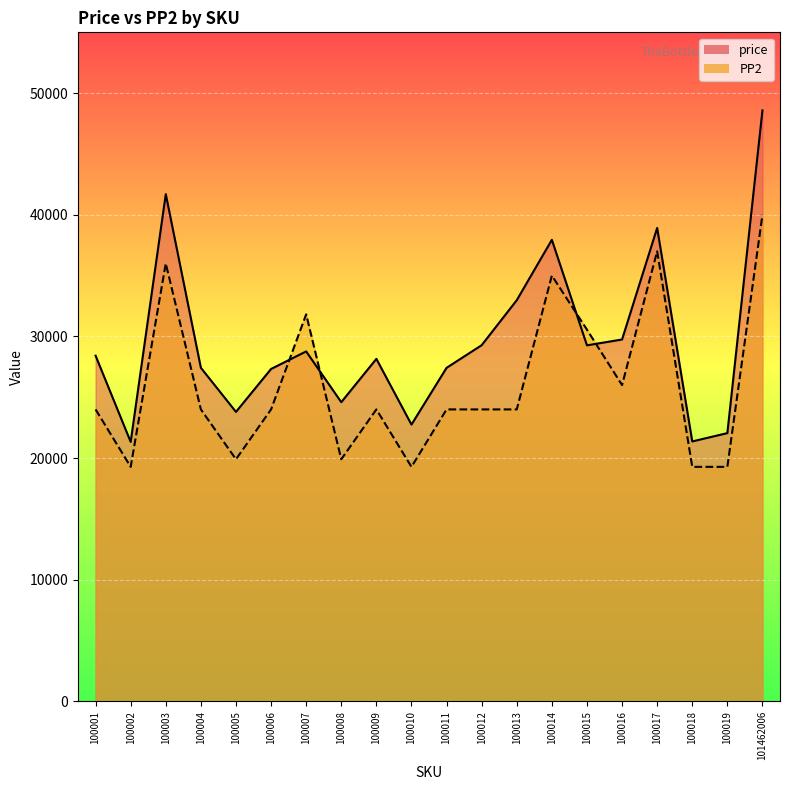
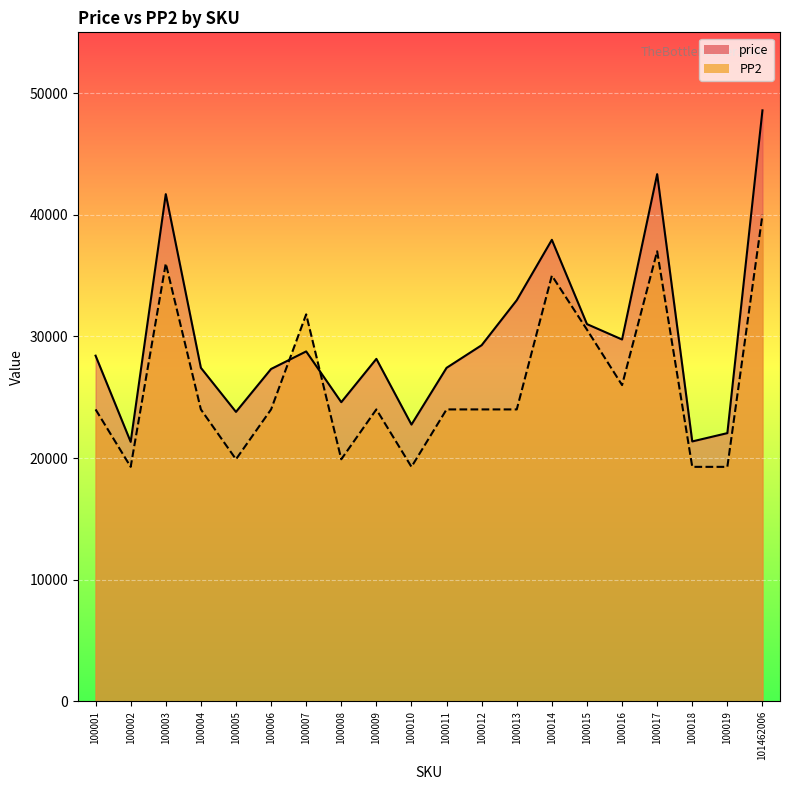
  {
    "price": {
      "100001": 28400,
      "100002": 21300,
      "100003": 41700,
      "100004": 27400,
      "100005": 23800,
      "100006": 27300,
      "100007": 28800,
      "100008": 24600,
      "100009": 28200,
      "100010": 22800,
      "100011": 27400,
      "100012": 29300,
      "100013": 33000,
      "100014": 37900,
-     "100015": 29300,
+     "100015": 31000,
      "100016": 29700,
-     "100017": 38900,
+     "100017": 43300,
      "100018": 21400,
      "100019": 22100,
      "101462006": 48600
    },
    "PP2": {
      "100001": 24000,
      "100002": 19300,
      "100003": 36000,
      "100004": 24000,
      "100005": 19900,
      "100006": 24000,
      "100007": 31800,
      "100008": 19900,
      "100009": 24000,
      "100010": 19300,
      "100011": 24000,
      "100012": 24000,
      "100013": 24000,
      "100014": 35000,
      "100015": 30600,
      "100016": 26000,
      "100017": 37000,
      "100018": 19300,
      "100019": 19300,
      "101462006": 40000
    }
  }
